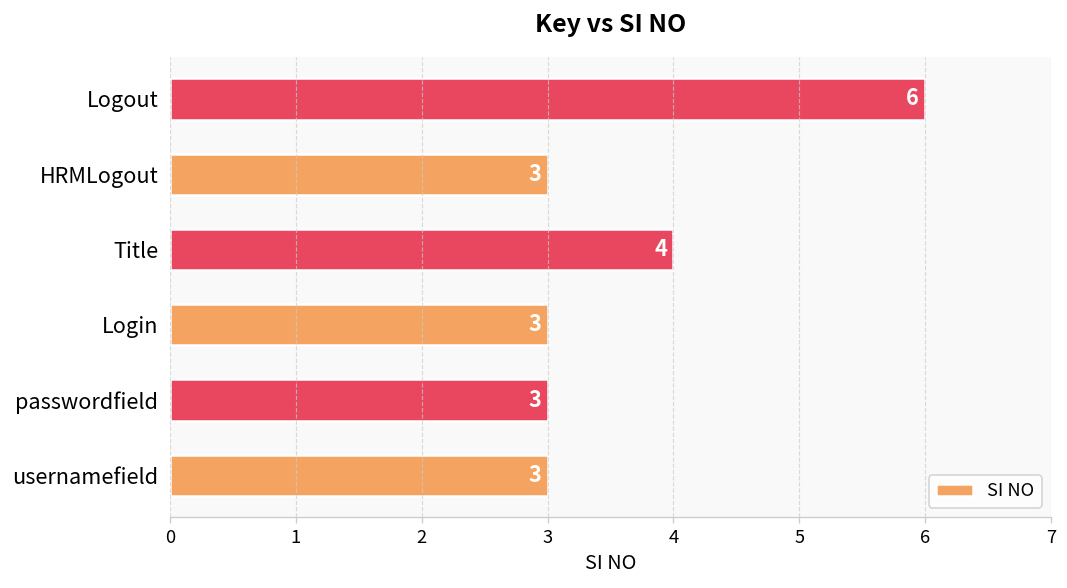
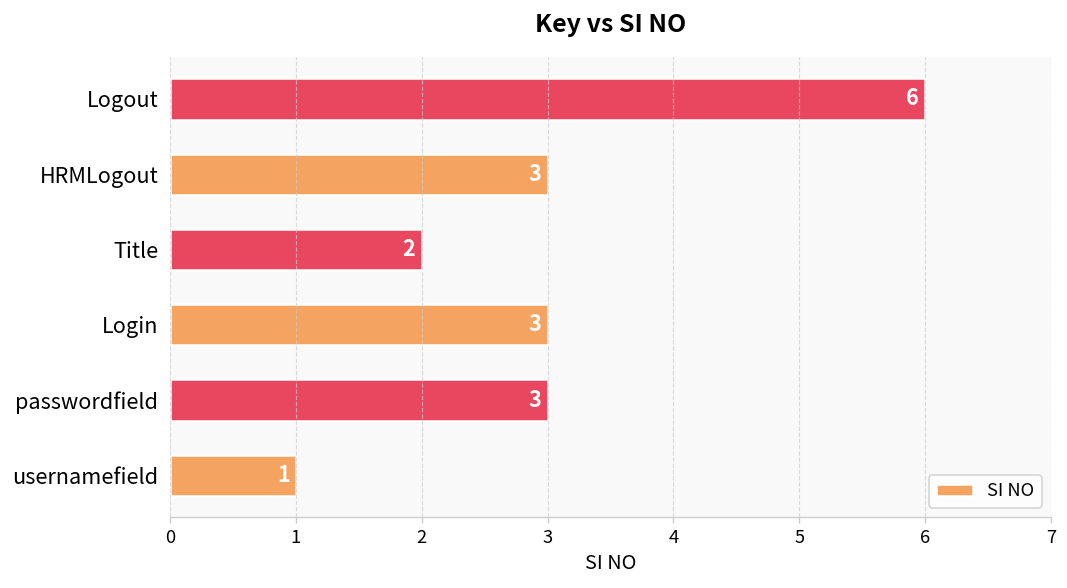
  {
    "Logout": 6,
    "HRMLogout": 3,
-   "Title": 4,
+   "Title": 2,
    "Login": 3,
    "passwordfield": 3,
-   "usernamefield": 3
+   "usernamefield": 1
  }
